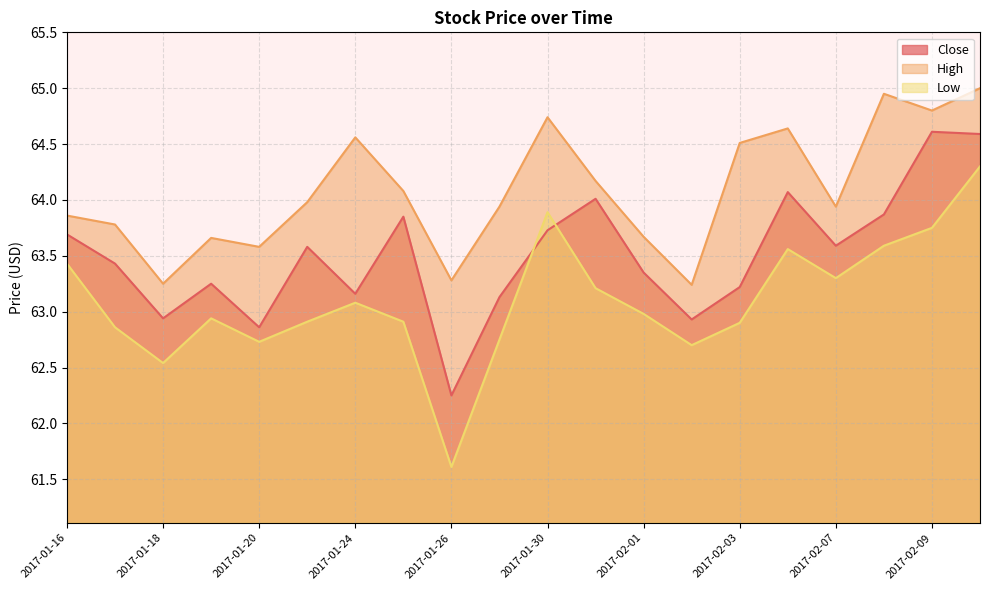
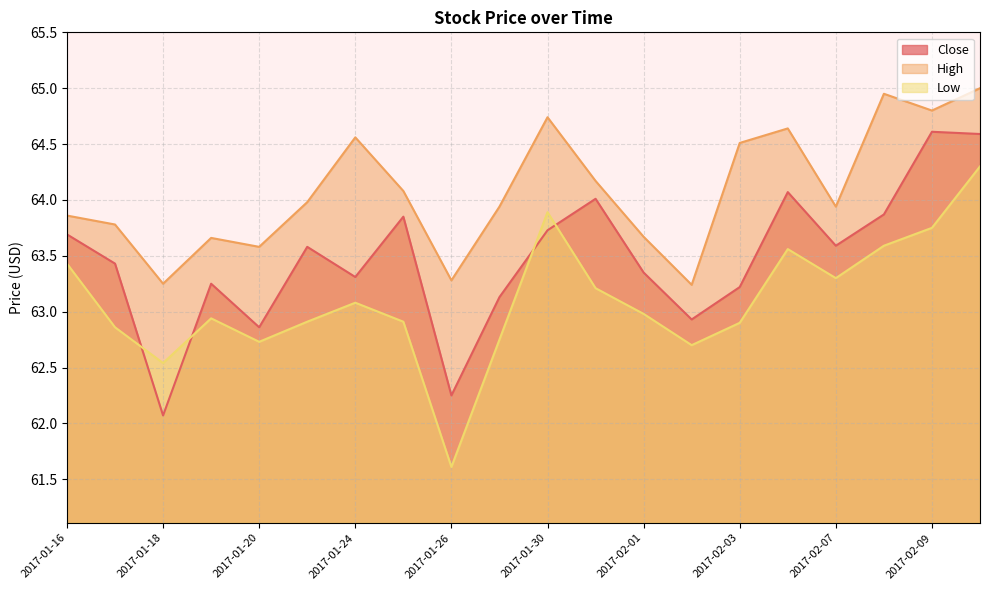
  {
    "Close": {
      "2017-01-16": 63.69,
-     "2017-01-18": 62.94,
+     "2017-01-18": 62.07,
      "2017-01-20": 62.86,
-     "2017-01-24": 63.16,
+     "2017-01-24": 63.31,
      "2017-01-26": 62.25,
      "2017-01-30": 63.73,
      "2017-02-01": 63.35,
      "2017-02-03": 63.22,
      "2017-02-07": 63.59,
      "2017-02-09": 64.61
    }
  }
